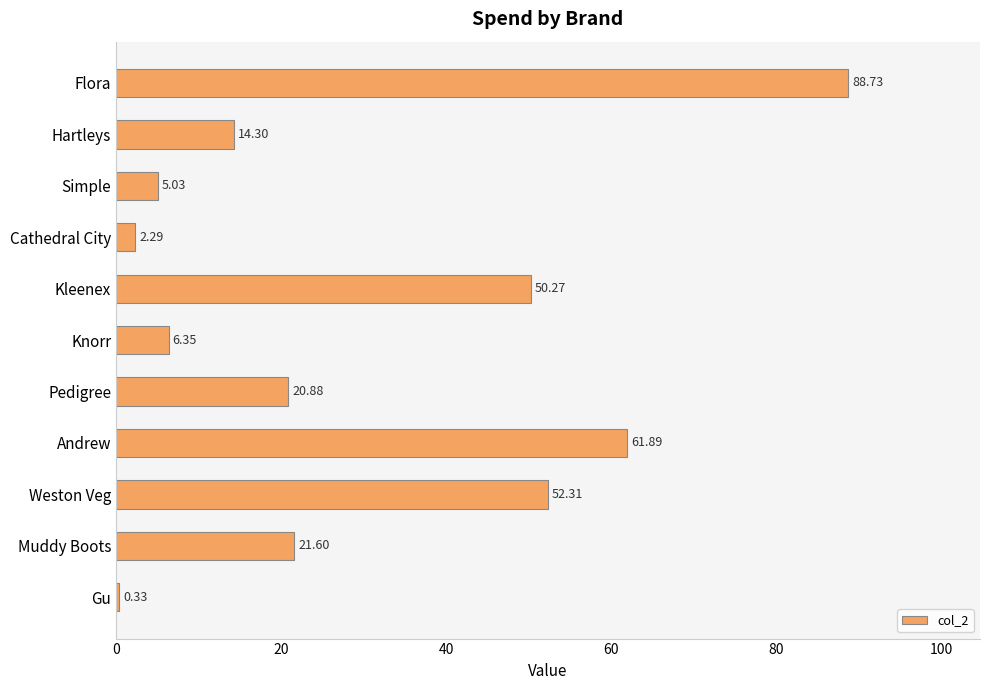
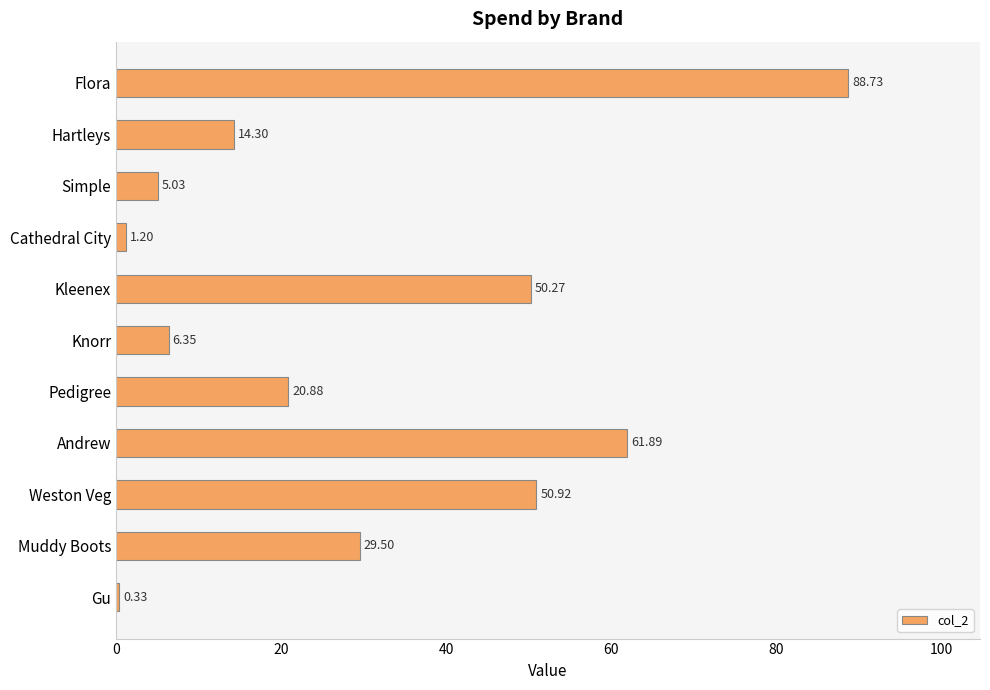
  {
    "Flora": 88.73,
    "Hartleys": 14.30,
    "Simple": 5.03,
-   "Cathedral City": 2.29,
+   "Cathedral City": 1.20,
    "Kleenex": 50.27,
    "Knorr": 6.35,
    "Pedigree": 20.88,
    "Andrew": 61.89,
-   "Weston Veg": 52.31,
-   "Muddy Boots": 21.60,
+   "Weston Veg": 50.92,
+   "Muddy Boots": 29.50,
    "Gu": 0.33
  }
